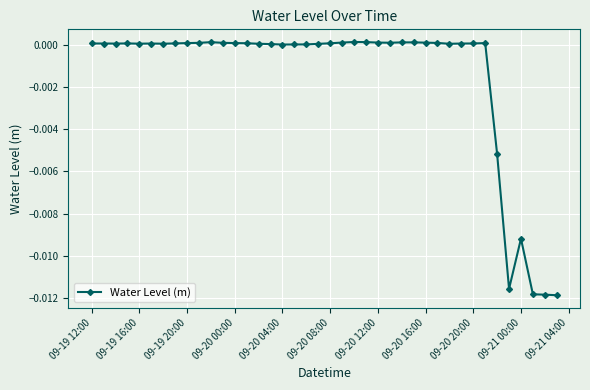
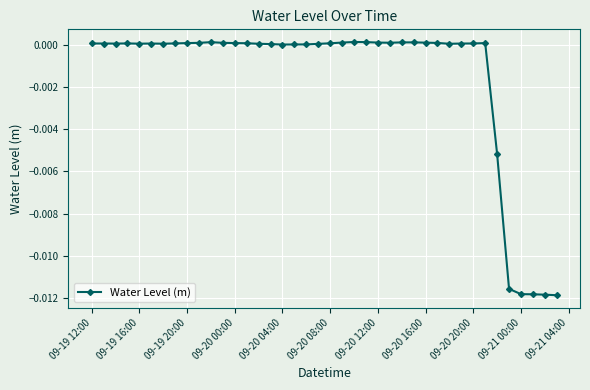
  {
    "09-19 12:00": 0.0001,
    "09-19 16:00": 0.0001,
    "09-19 20:00": 0.0001,
    "09-20 00:00": 0.0001,
    "09-20 04:00": 0.0000,
    "09-20 08:00": 0.0001,
    "09-20 12:00": 0.0001,
    "09-20 16:00": 0.0001,
    "09-20 20:00": 0.0001,
-   "09-21 00:00": -0.0092
+   "09-21 00:00": -0.0118
  }
